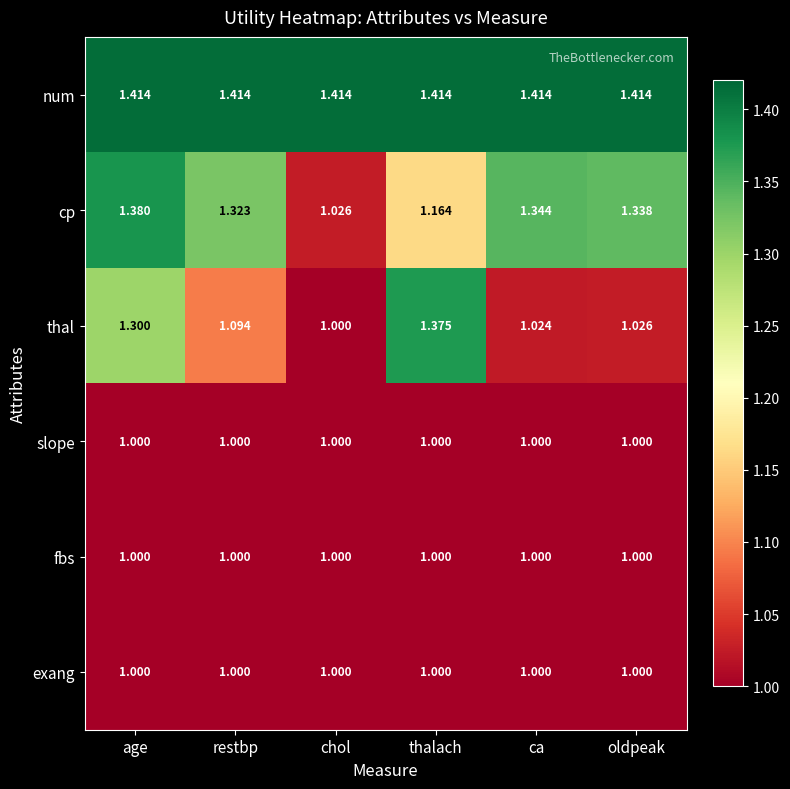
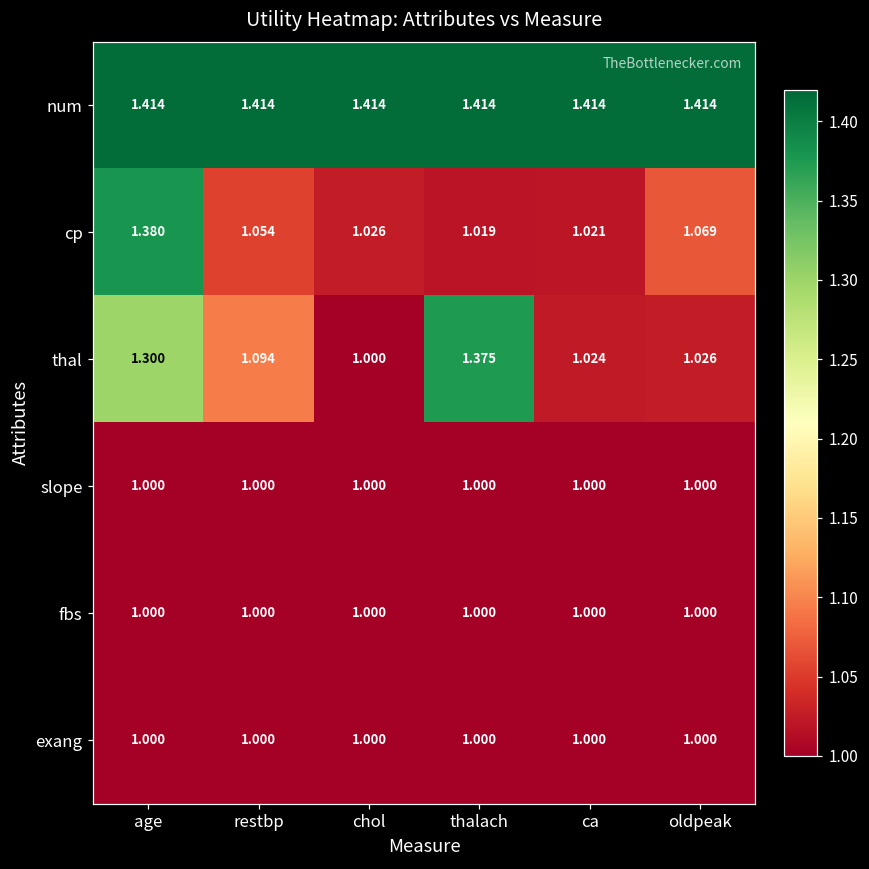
  {
    "num": {
      "age": 1.414,
      "restbp": 1.414,
      "chol": 1.414,
      "thalach": 1.414,
      "ca": 1.414
    },
    "cp": {
      "age": 1.380,
-     "restbp": 1.323,
+     "restbp": 1.054,
      "chol": 1.026,
-     "thalach": 1.164,
-     "ca": 1.344,
-     "oldpeak": 1.338
+     "thalach": 1.019,
+     "ca": 1.021,
+     "oldpeak": 1.069
    },
    "thal": {
      "age": 1.300,
      "restbp": 1.094,
      "chol": 1.000,
      "thalach": 1.375,
      "ca": 1.024,
      "oldpeak": 1.026
    },
    "slope": {
      "age": 1.000,
      "restbp": 1.000,
      "chol": 1.000,
      "thalach": 1.000,
      "ca": 1.000,
      "oldpeak": 1.000
    },
    "fbs": {
      "age": 1.000,
      "restbp": 1.000,
      "chol": 1.000,
      "thalach": 1.000,
      "ca": 1.000,
      "oldpeak": 1.000
    },
    "exang": {
      "age": 1.000,
      "restbp": 1.000,
      "chol": 1.000,
      "thalach": 1.000,
      "ca": 1.000,
      "oldpeak": 1.000
    }
  }
